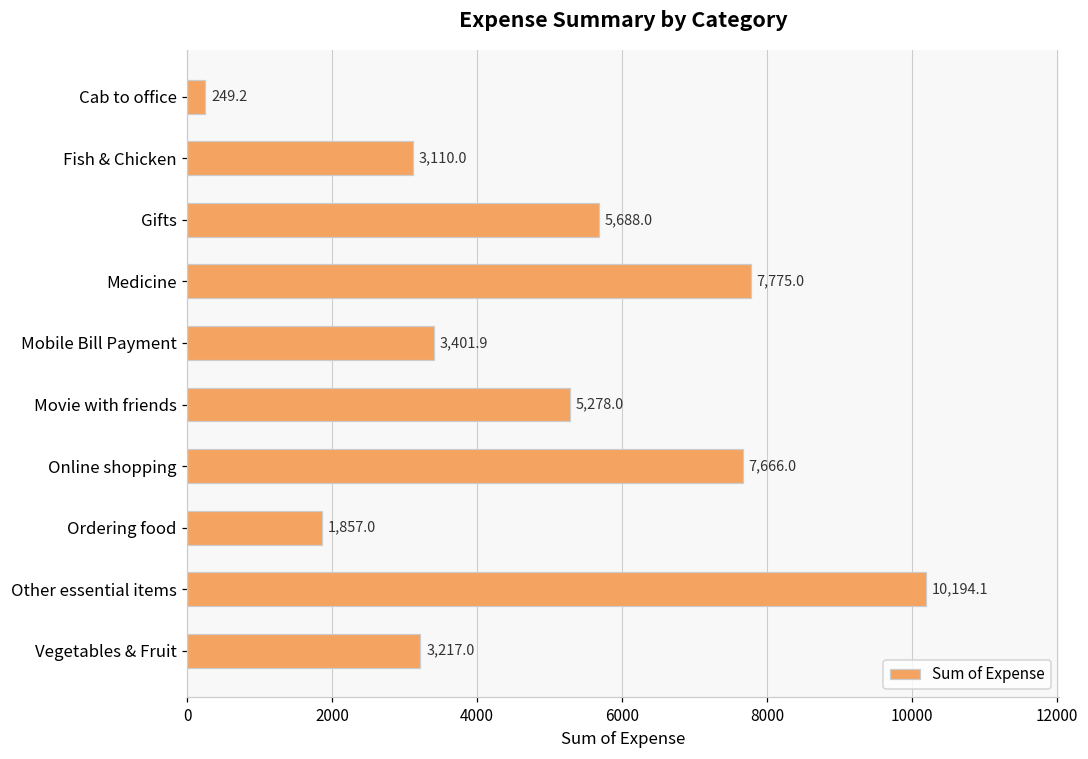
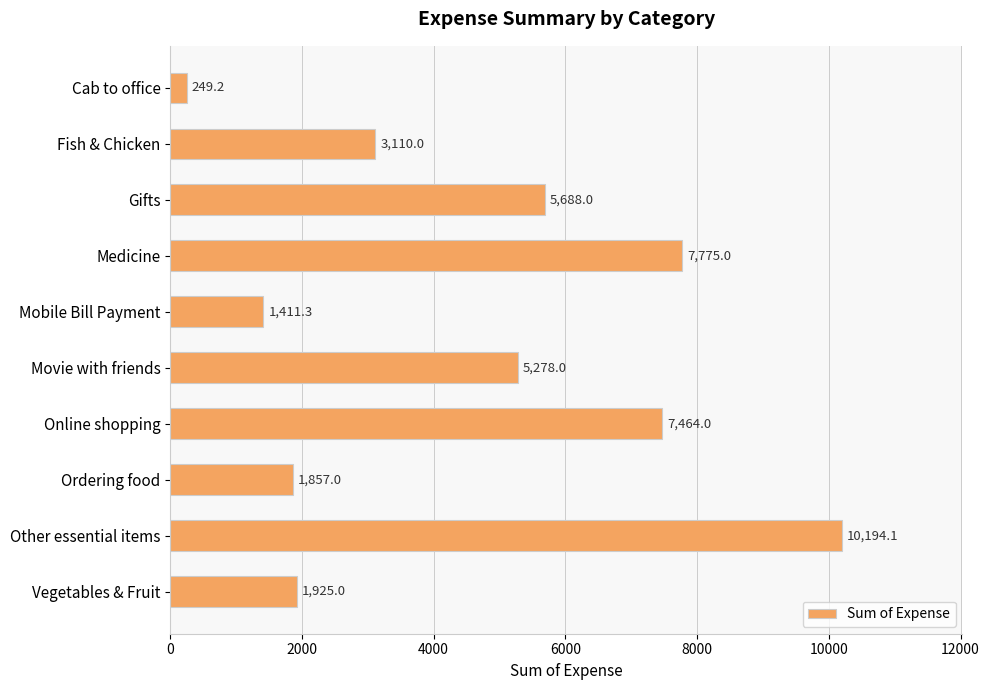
  {
    "Cab to office": "249.2",
    "Fish & Chicken": "3,110.0",
    "Gifts": "5,688.0",
    "Medicine": "7,775.0",
-   "Mobile Bill Payment": "3,401.9",
+   "Mobile Bill Payment": "1,411.3",
    "Movie with friends": "5,278.0",
-   "Online shopping": "7,666.0",
+   "Online shopping": "7,464.0",
    "Ordering food": "1,857.0",
    "Other essential items": "10,194.1",
-   "Vegetables & Fruit": "3,217.0"
+   "Vegetables & Fruit": "1,925.0"
  }
